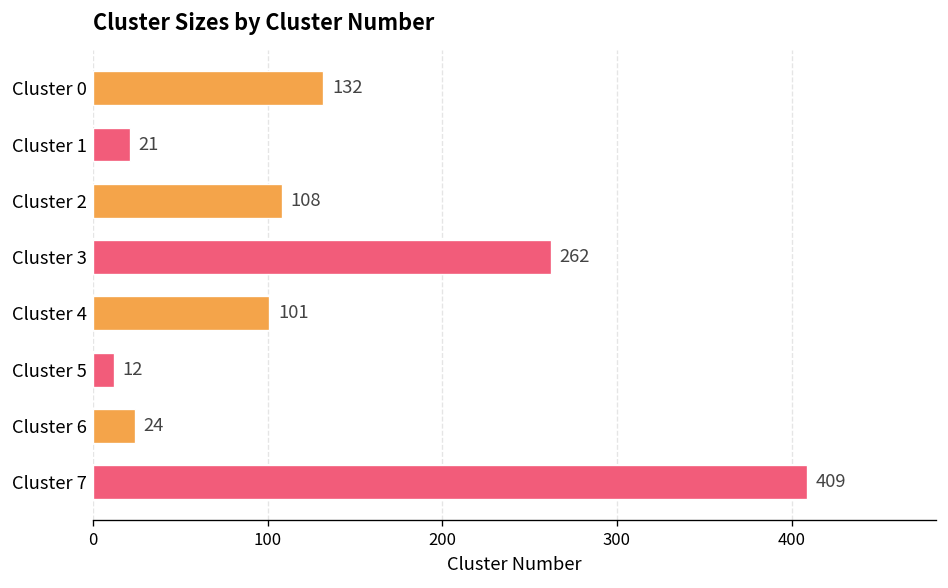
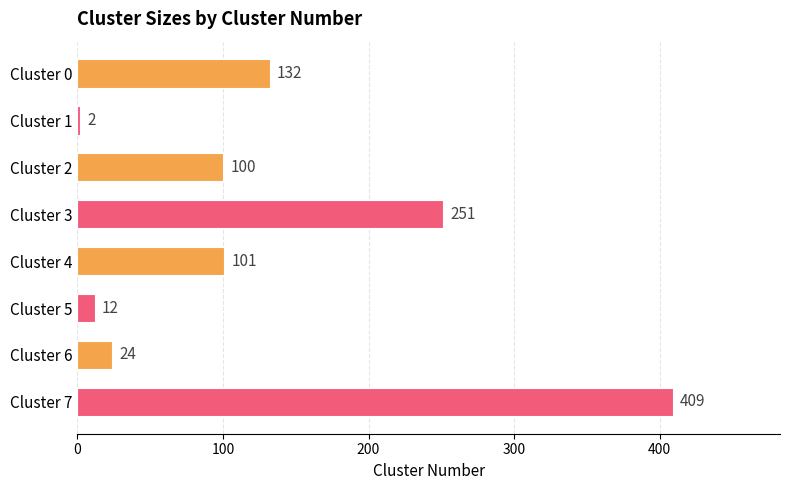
  {
    "Cluster 0": 132,
-   "Cluster 1": 21,
-   "Cluster 2": 108,
-   "Cluster 3": 262,
+   "Cluster 1": 2,
+   "Cluster 2": 100,
+   "Cluster 3": 251,
    "Cluster 4": 101,
    "Cluster 5": 12,
    "Cluster 6": 24,
    "Cluster 7": 409
  }
